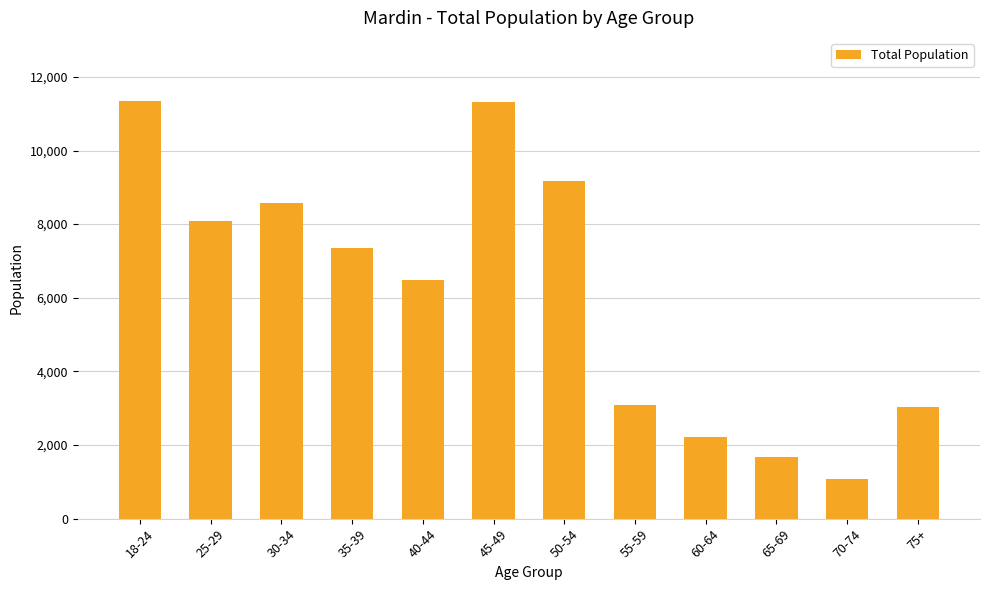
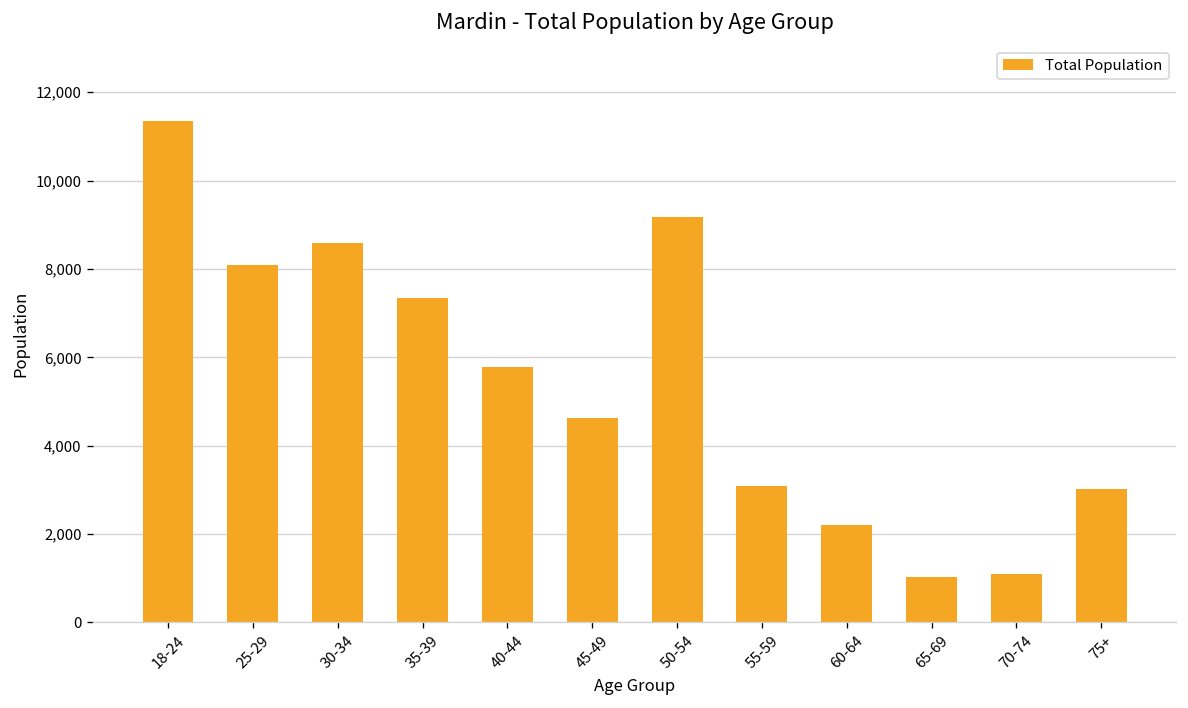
  {
    "18-24": "11,400",
    "25-29": "8,100",
    "30-34": "8,600",
    "35-39": "7,300",
-   "40-44": "6,500",
-   "45-49": "11,300",
+   "40-44": "5,800",
+   "45-49": "4,600",
    "50-54": "9,200",
    "55-59": "3,100",
    "60-64": "2,200",
-   "65-69": "1,700",
+   "65-69": "1,000",
    "70-74": "1,100",
    "75+": "3,000"
  }
